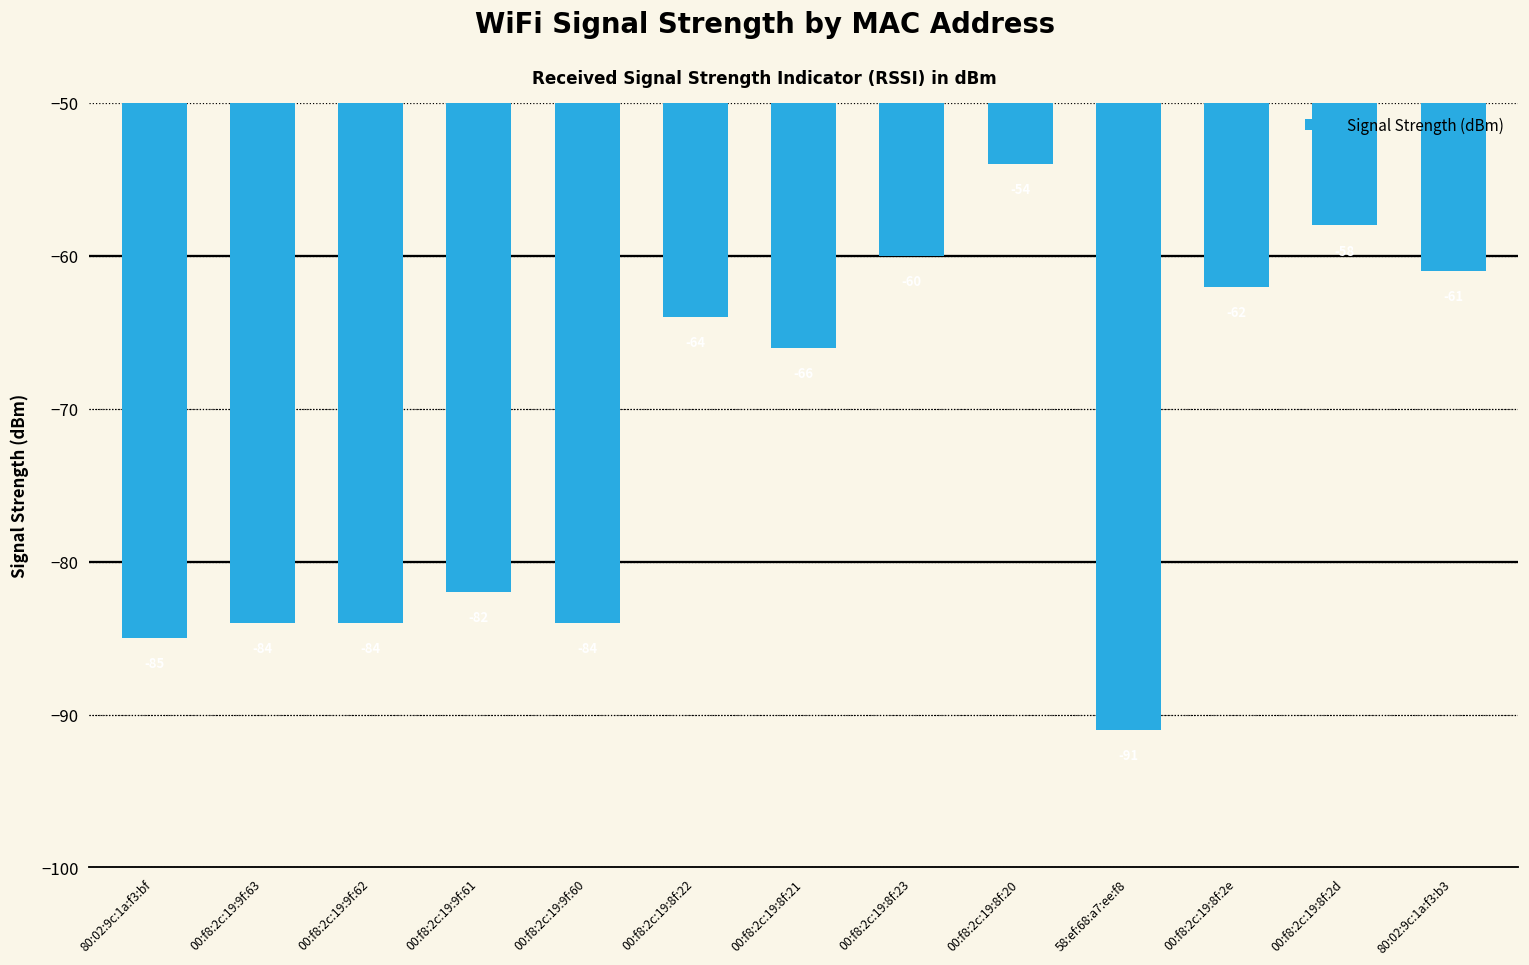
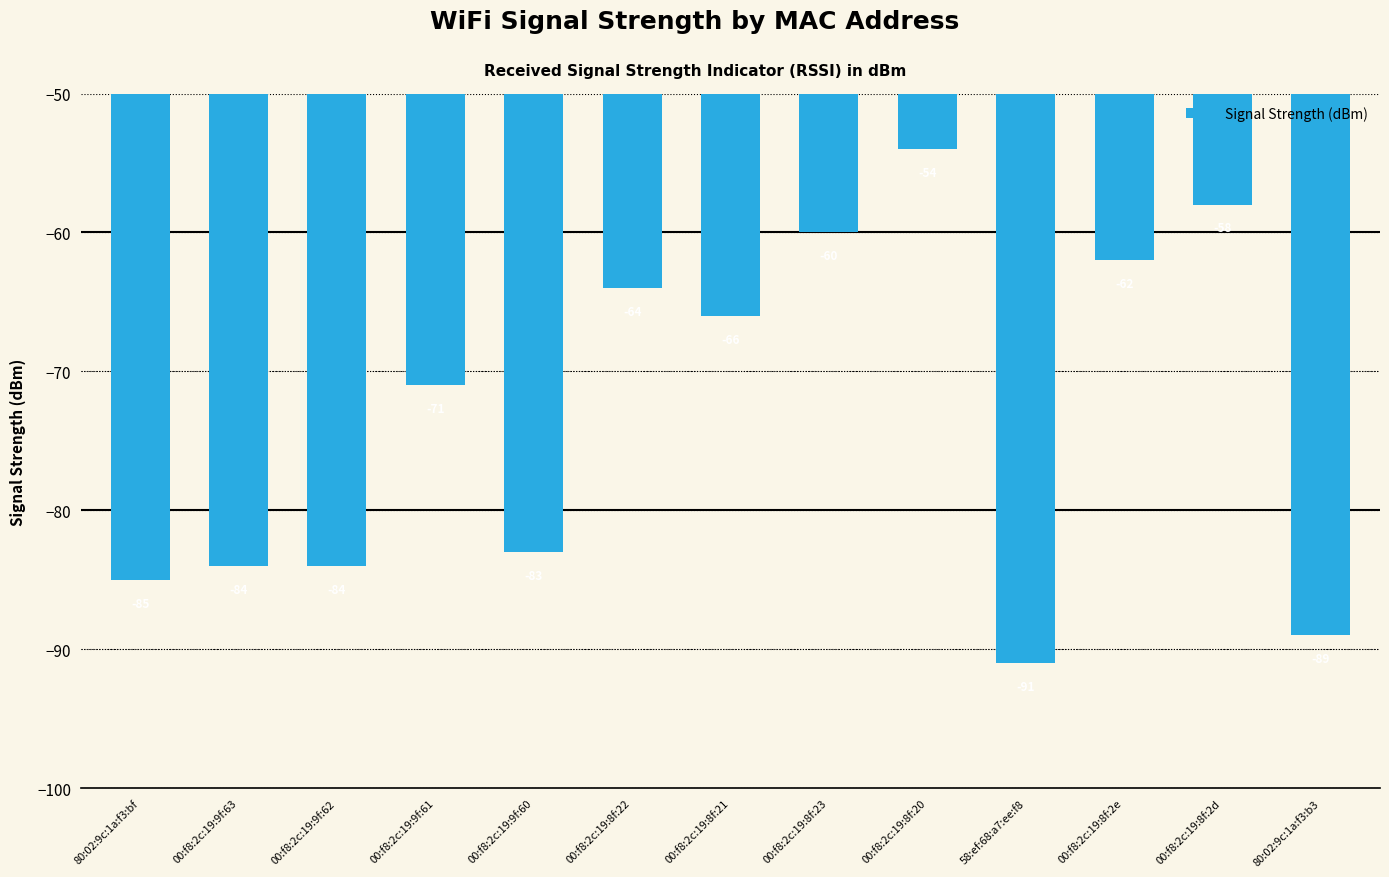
  {
    "80:02:9c:1a:f3:bf": -85,
    "00:f8:2c:19:9f:63": -84,
    "00:f8:2c:19:9f:62": -84,
-   "00:f8:2c:19:9f:61": -82,
-   "00:f8:2c:19:9f:60": -84,
+   "00:f8:2c:19:9f:61": -71,
+   "00:f8:2c:19:9f:60": -83,
    "00:f8:2c:19:8f:22": -64,
    "00:f8:2c:19:8f:21": -66,
    "00:f8:2c:19:8f:23": -60,
    "00:f8:2c:19:8f:20": -54,
    "58:ef:68:a7:ee:f8": -91,
    "00:f8:2c:19:8f:2e": -62,
    "00:f8:2c:19:8f:2d": -58,
-   "80:02:9c:1a:f3:b3": -61
+   "80:02:9c:1a:f3:b3": -89
  }
